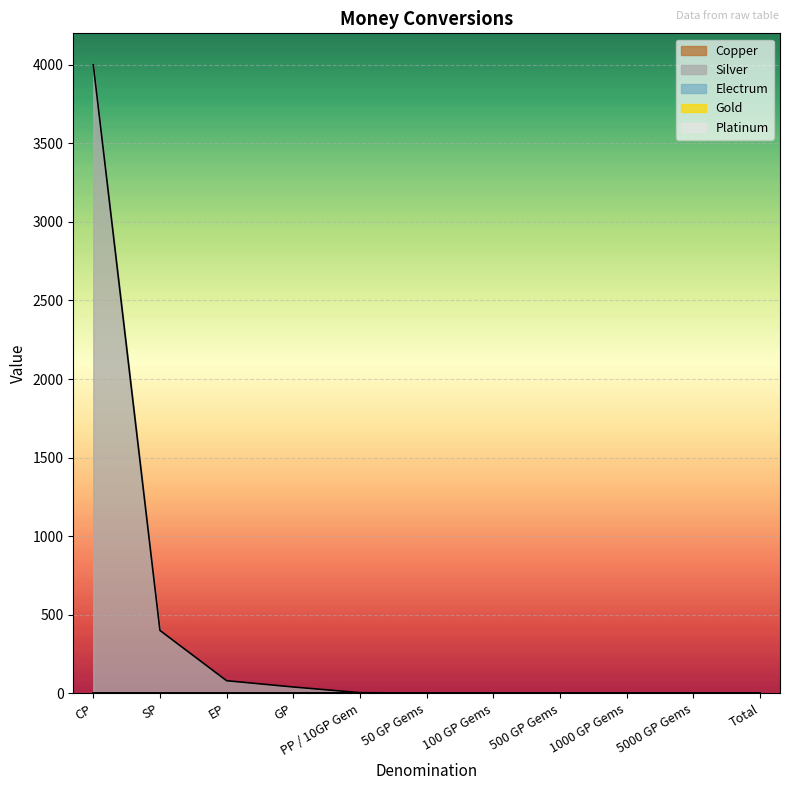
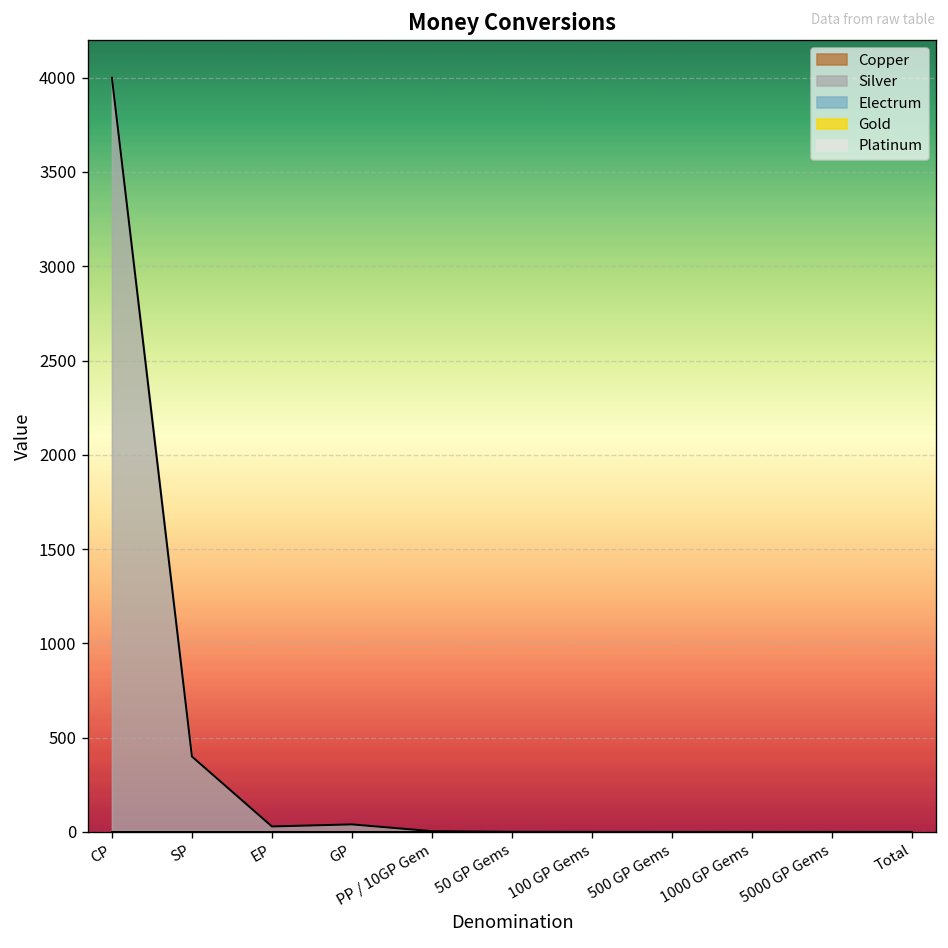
  {
    "Platinum": {
      "CP": 0,
      "SP": 0,
      "EP": 0,
      "GP": 0
    },
    "Silver": {
      "CP": 4000,
      "SP": 400,
-     "EP": 80,
+     "EP": 30,
      "GP": 40
    }
  }
